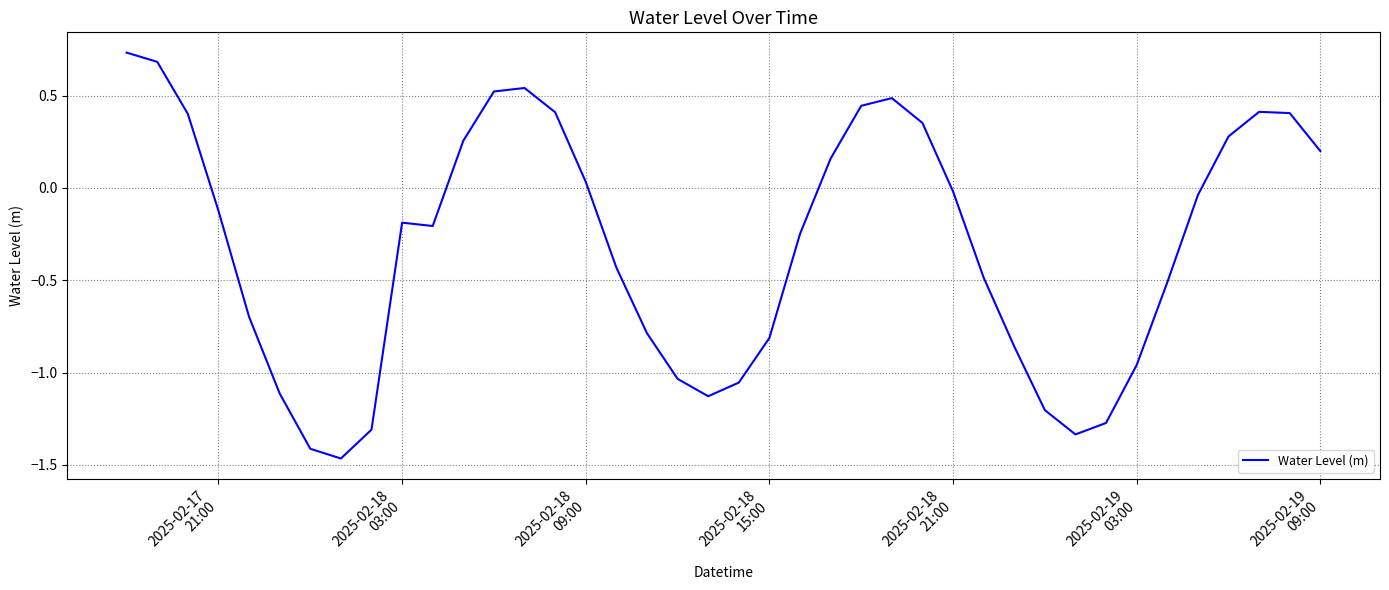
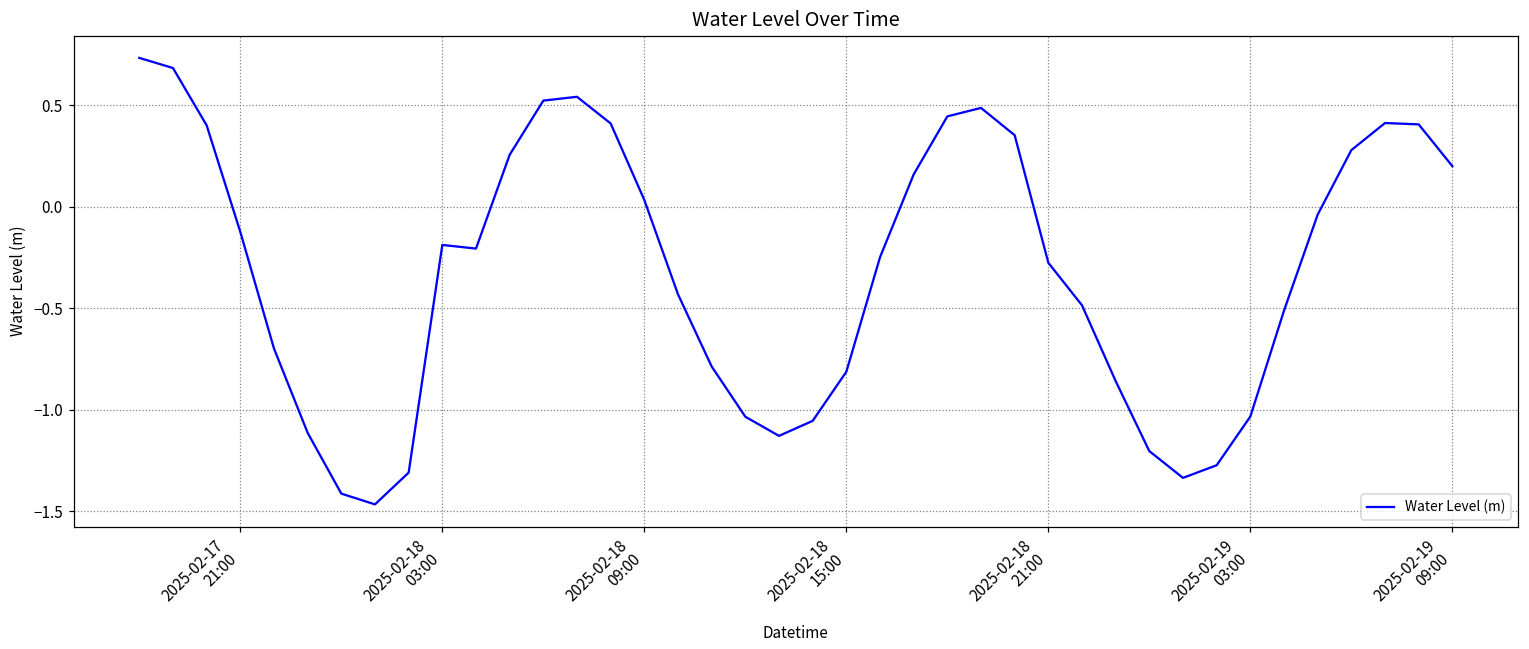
  {
    "2025-02-17 21:00": -0.12,
    "2025-02-18 03:00": -0.19,
    "2025-02-18 09:00": 0.03,
    "2025-02-18 15:00": -0.81,
-   "2025-02-18 21:00": -0.02,
-   "2025-02-19 03:00": -0.96,
+   "2025-02-18 21:00": -0.28,
+   "2025-02-19 03:00": -1.03,
    "2025-02-19 09:00": 0.20
  }
